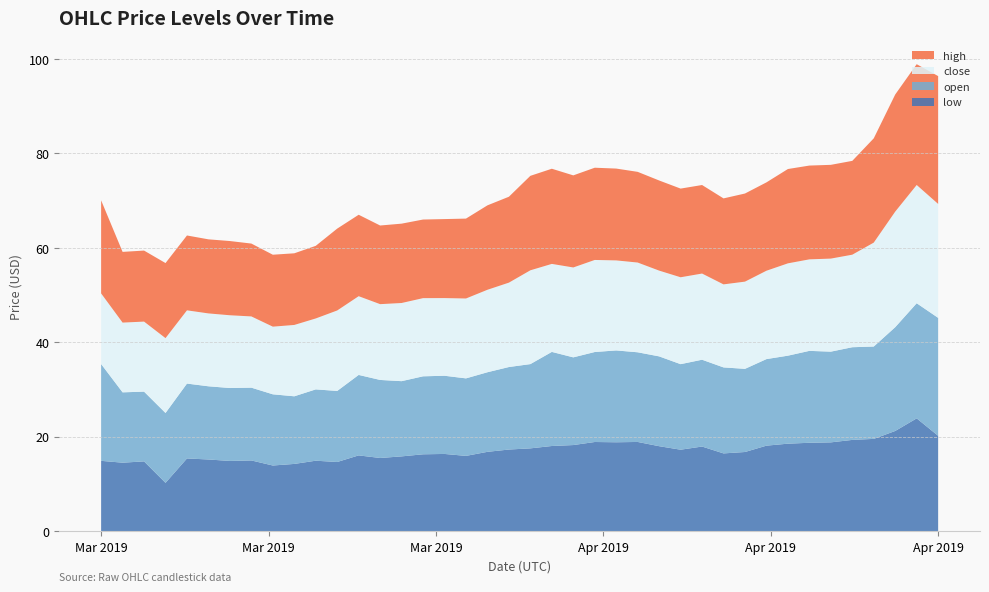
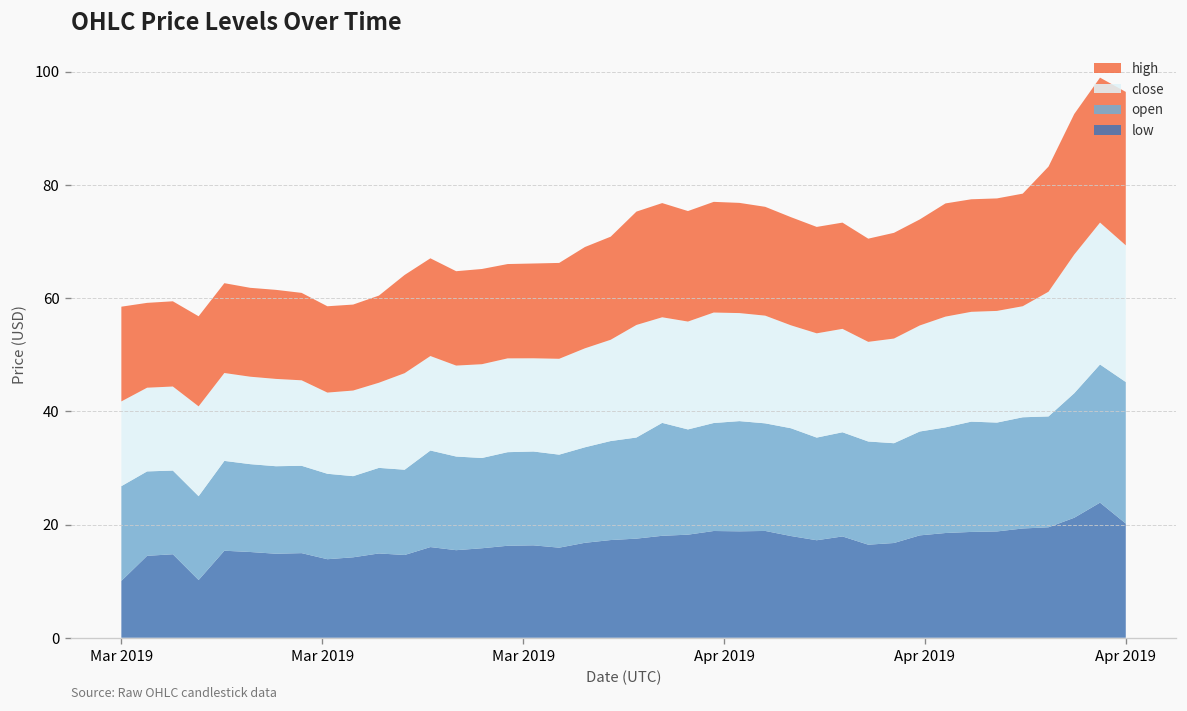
  {
    "low": {
-     "Mar 2019": 15,
+     "Mar 2019": 10,
      "Apr 2019": 20
    },
    "open": {
-     "Mar 2019": 21,
+     "Mar 2019": 17,
      "Apr 2019": 25
    },
    "close": {
      "Mar 2019": 15,
      "Apr 2019": 24
    },
    "high": {
-     "Mar 2019": 20,
+     "Mar 2019": 17,
      "Apr 2019": 27
    }
  }
